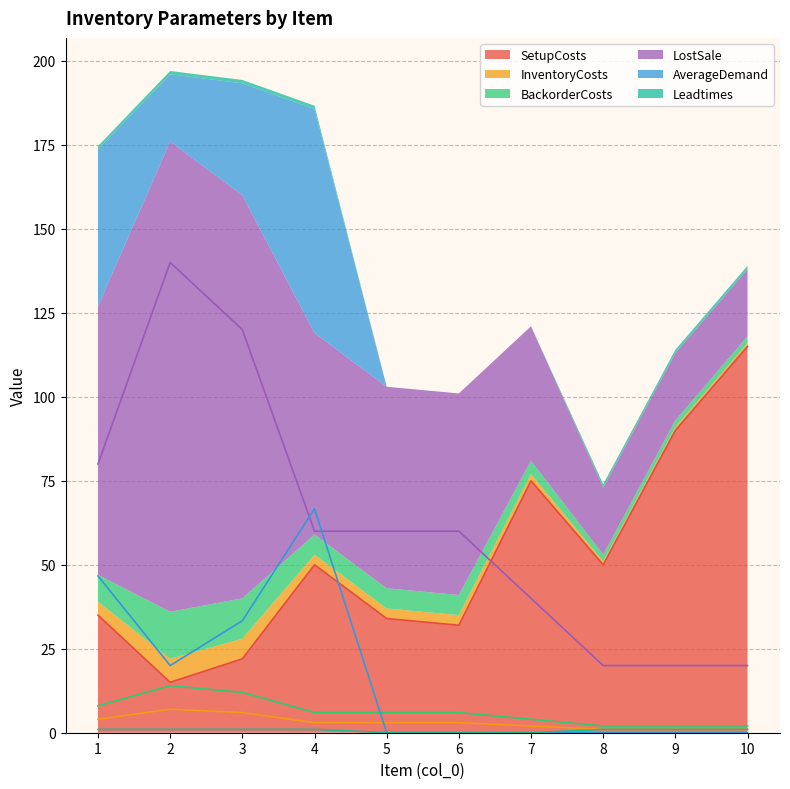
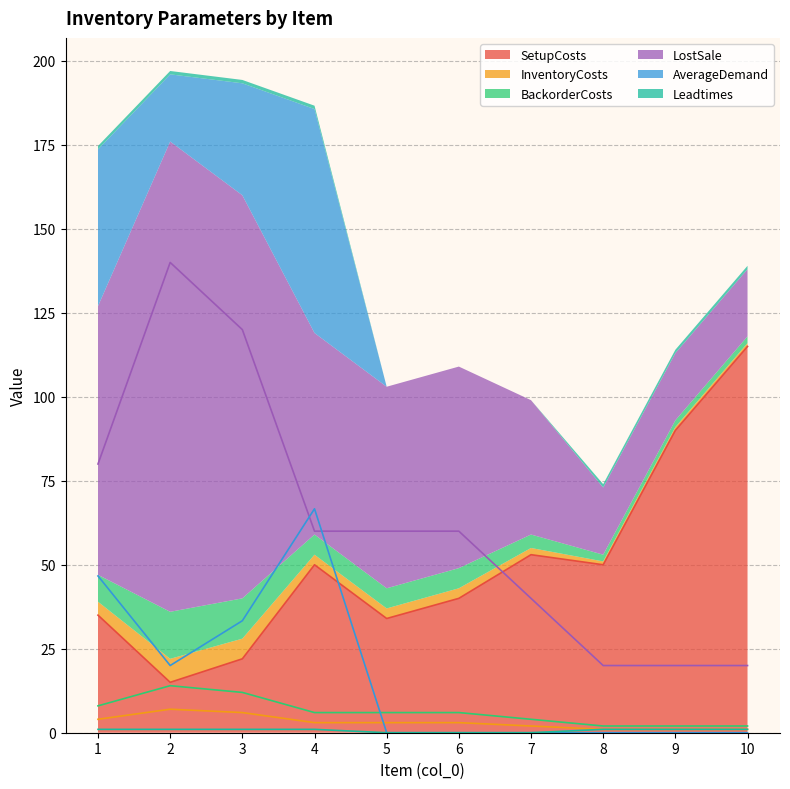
  {
    "SetupCosts": {
      "1": 35,
      "2": 15,
      "3": 22,
      "4": 50,
      "5": 34,
-     "6": 32,
-     "7": 75,
+     "6": 40,
+     "7": 53,
      "8": 50,
      "9": 90,
      "10": 115
    }
  }
